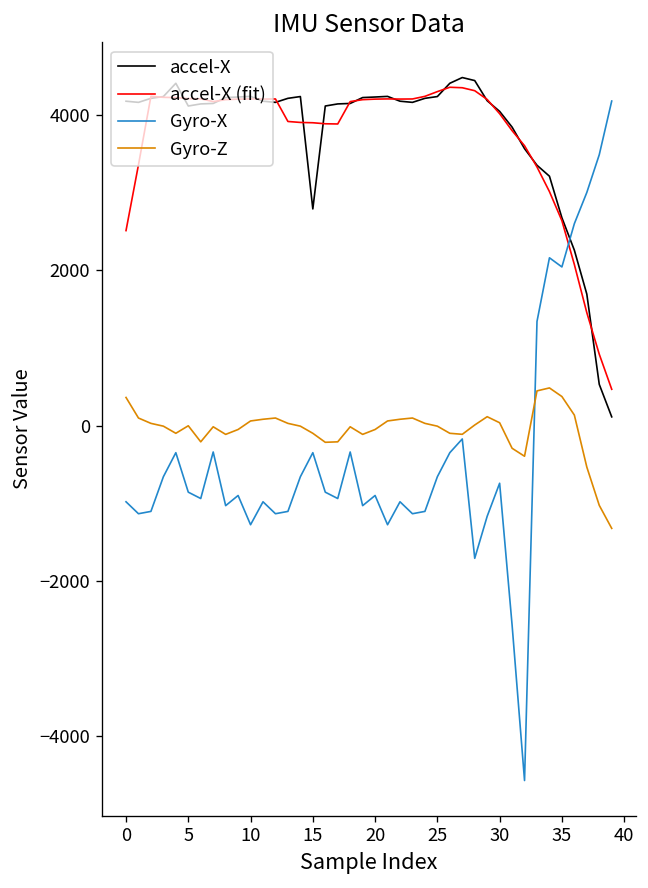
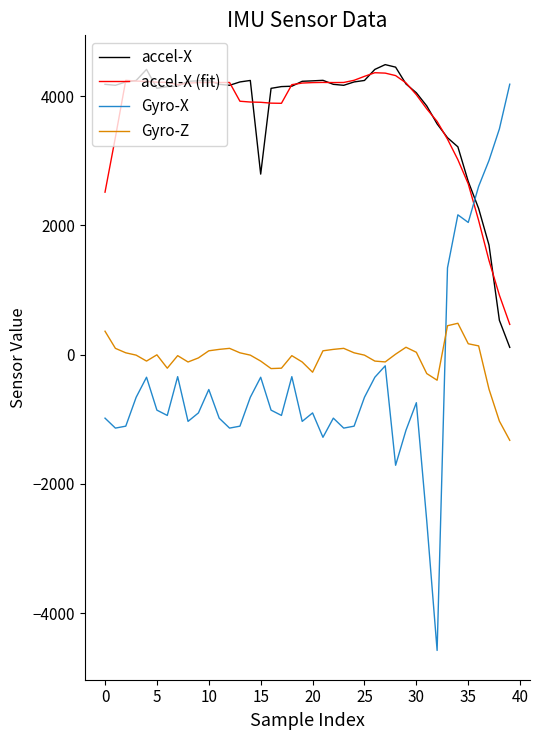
  {
    "accel-X": {
      "15": 2800,
      "25": 4200
    },
    "accel-X (fit)": {
      "0": 2500,
      "15": 3900,
      "25": 4300
    },
    "Gyro-X": {
      "0": -1000,
      "5": -900,
-     "10": -1300,
+     "10": -500,
      "15": -400,
      "20": -900,
      "25": -700,
      "30": -700,
      "35": 2000
    },
    "Gyro-Z": {
      "0": 400,
      "5": 0,
      "10": 100,
      "15": -100,
-     "20": -100,
+     "20": -300,
      "25": 0,
      "30": 0,
-     "35": 400
+     "35": 200
    }
  }
